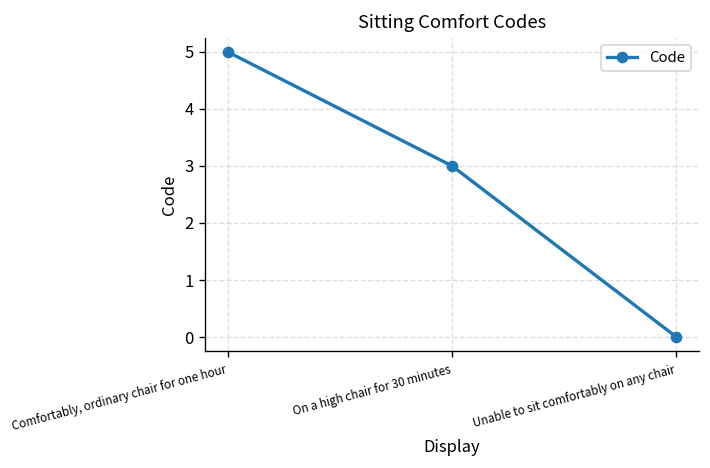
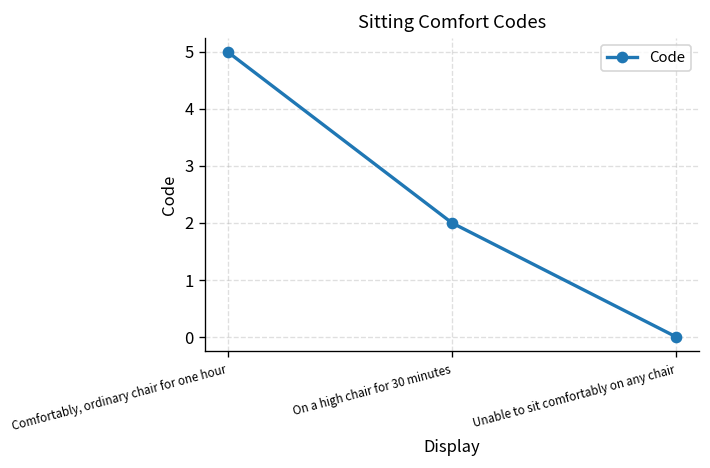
  {
    "Comfortably, ordinary chair for one hour": 5,
-   "On a high chair for 30 minutes": 3,
+   "On a high chair for 30 minutes": 2,
    "Unable to sit comfortably on any chair": 0
  }
